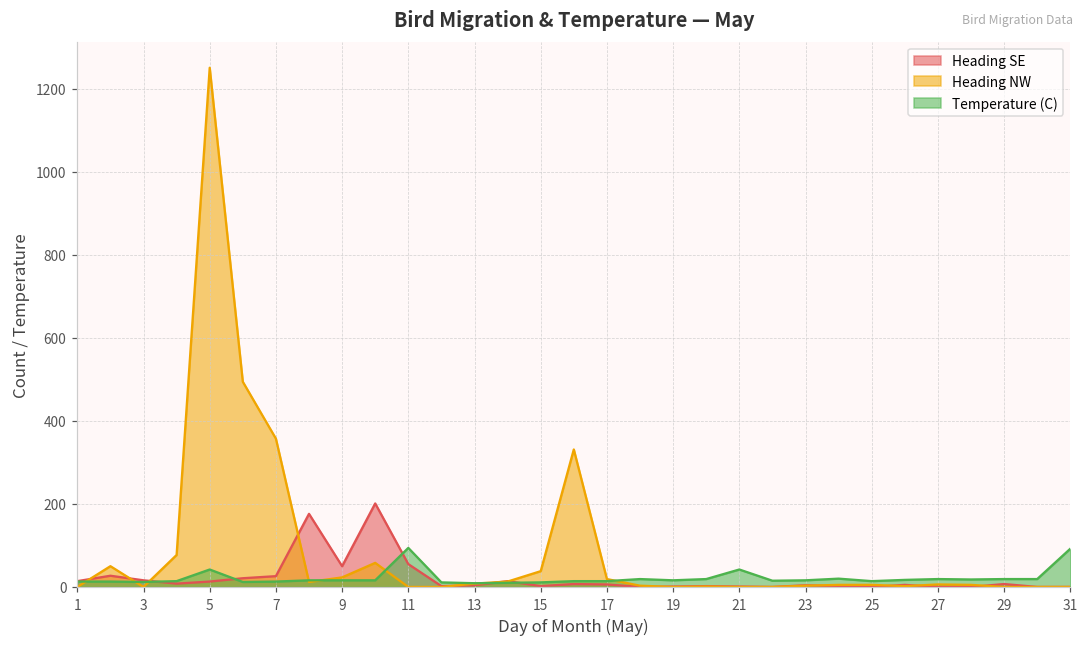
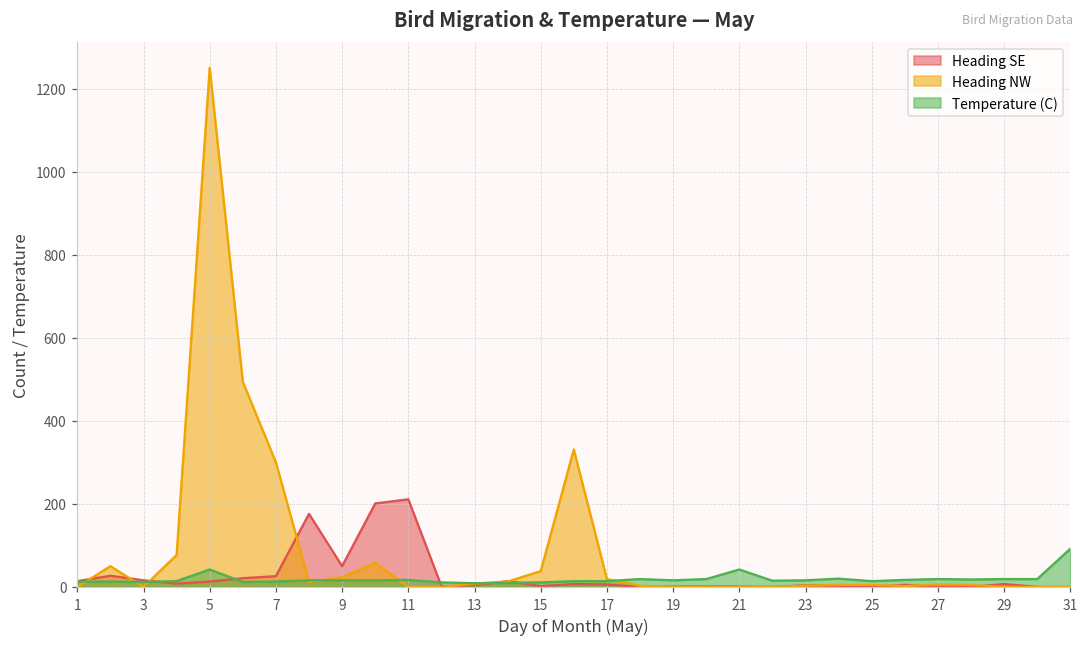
  {
    "Heading SE": {
      "5": 10,
      "7": 30,
      "9": 50,
-     "11": 60,
+     "11": 210,
      "15": 0,
      "17": 10,
      "29": 10
    },
    "Heading NW": {
      "1": 0,
      "3": 0,
      "5": 1250,
-     "7": 360,
+     "7": 300,
      "9": 20,
      "11": 0,
      "15": 40,
      "29": 0
    },
    "Temperature (C)": {
      "5": 40,
      "7": 10,
      "9": 20,
-     "11": 90,
+     "11": 20,
      "15": 10,
      "19": 20,
      "21": 40,
      "23": 20,
      "25": 10,
      "27": 20,
      "29": 20,
      "31": 90
    }
  }
